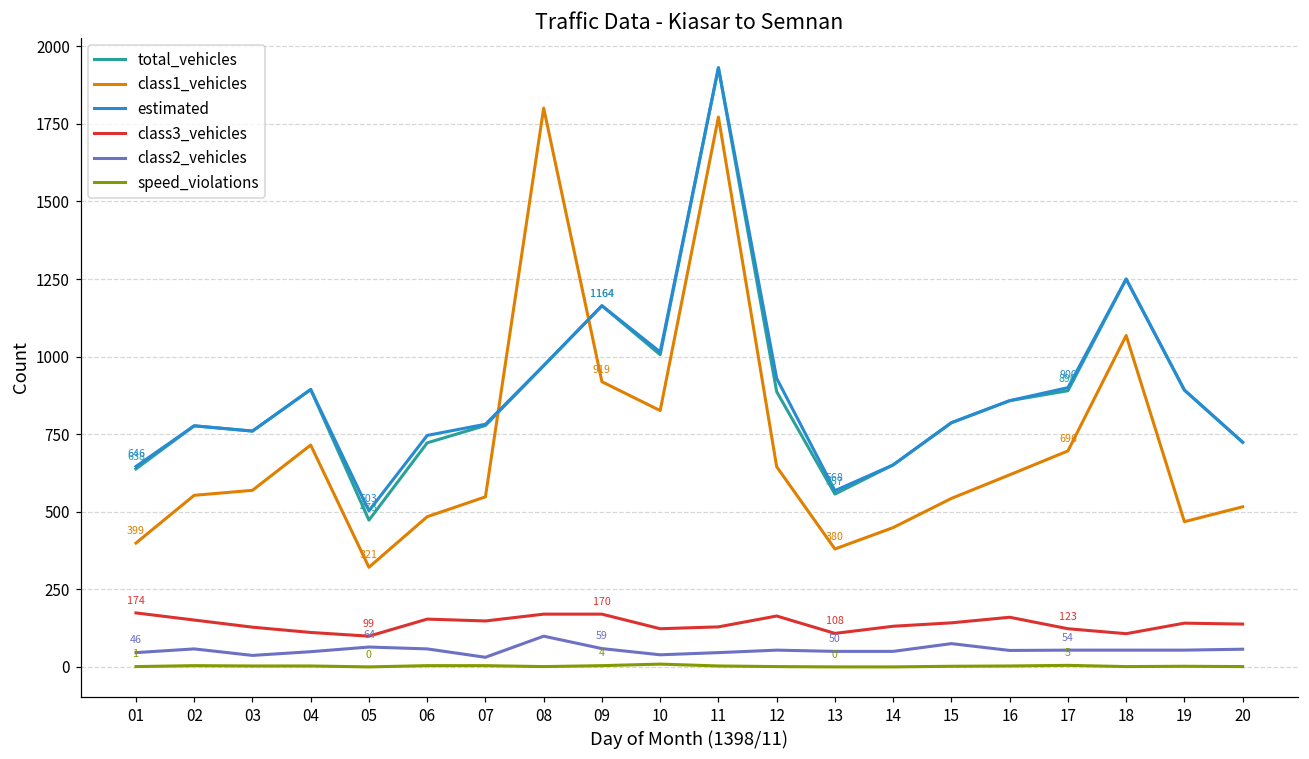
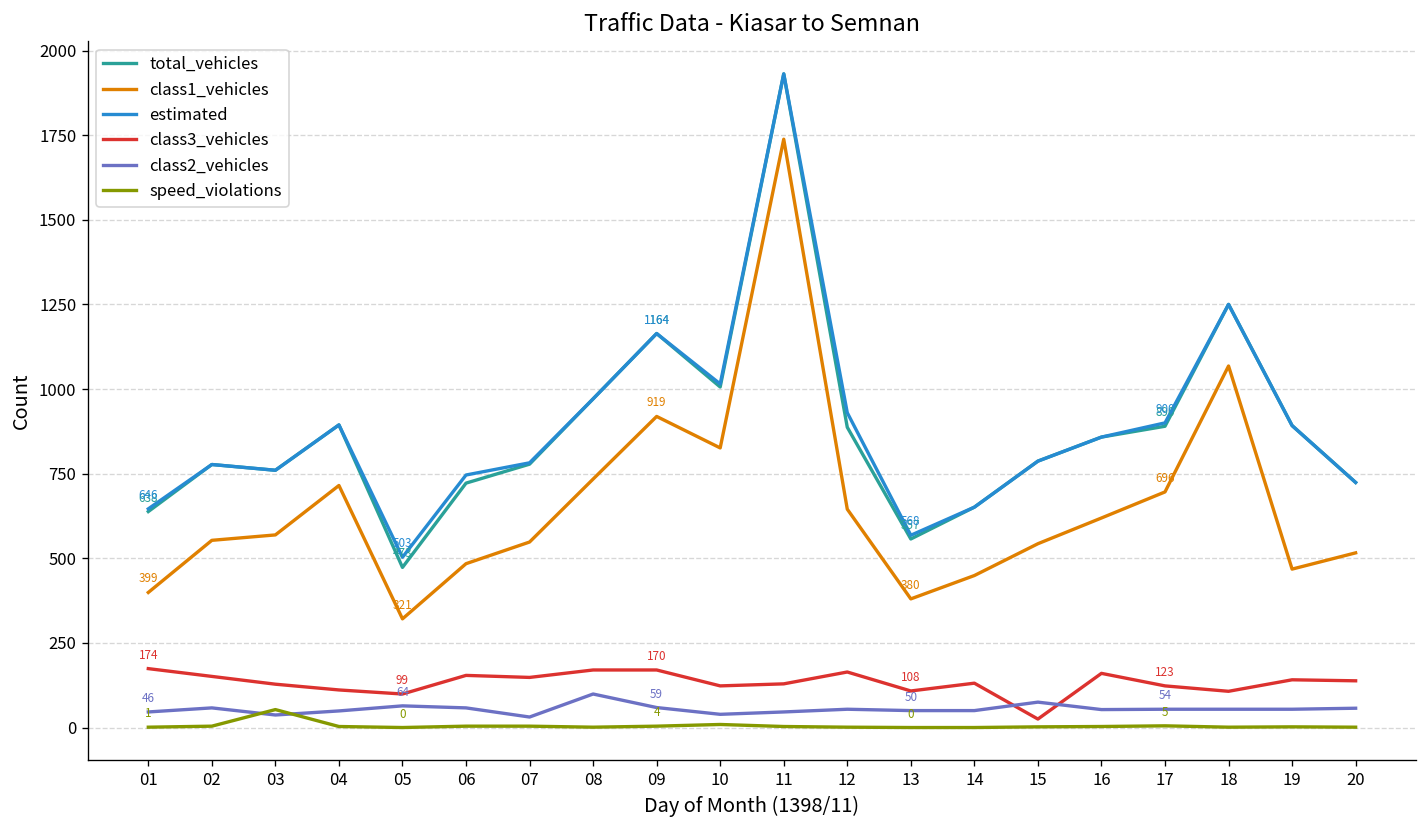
  {
    "total_vehicles": {
      "06": 720,
      "12": 890
    },
    "class1_vehicles": {
      "02": 550,
      "03": 570,
      "04": 720,
      "06": 480,
      "07": 550,
-     "08": 1800,
+     "08": 730,
      "10": 830,
-     "11": 1770,
+     "11": 1740,
      "12": 650,
      "14": 450,
      "15": 540,
      "16": 620,
      "18": 1070,
      "19": 470,
      "20": 520
    },
    "estimated": {
      "05": 503
    },
    "class3_vehicles": {
      "02": 150,
      "03": 130,
      "04": 110,
      "06": 150,
      "07": 150,
      "08": 170,
      "10": 120,
      "11": 130,
      "12": 160,
      "14": 130,
-     "15": 140,
+     "15": 30,
      "16": 160,
      "18": 110,
      "19": 140,
      "20": 140
    },
    "class2_vehicles": {
      "01": 46,
      "09": 59,
      "17": 54
    },
    "speed_violations": {
      "02": 0,
-     "03": 0,
+     "03": 50,
      "04": 0,
      "06": 0,
      "07": 0,
      "08": 0,
      "10": 10,
      "11": 0,
      "12": 0,
      "14": 0,
      "15": 0,
      "16": 0,
      "18": 0,
      "19": 0,
      "20": 0
    }
  }
